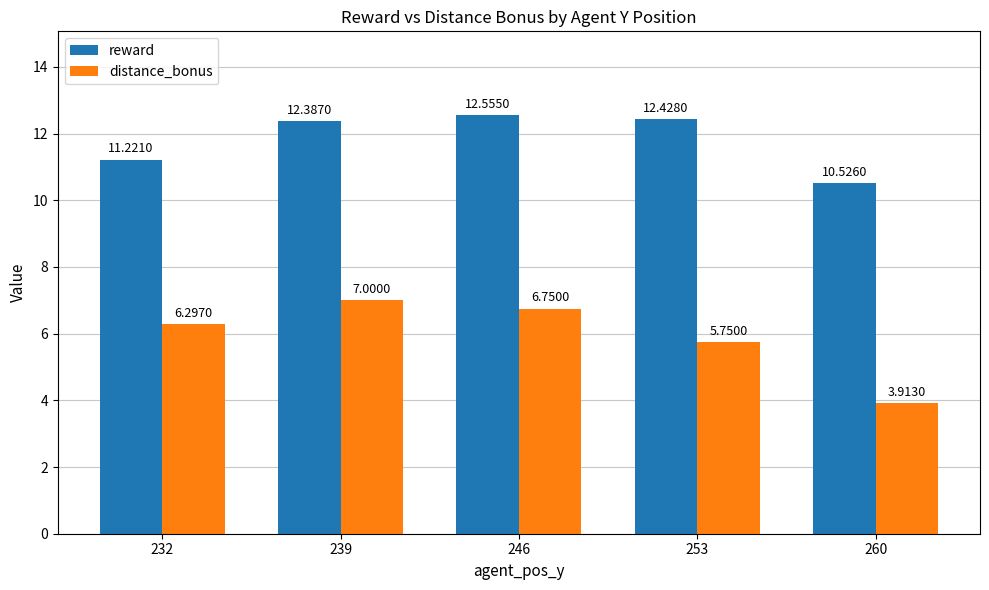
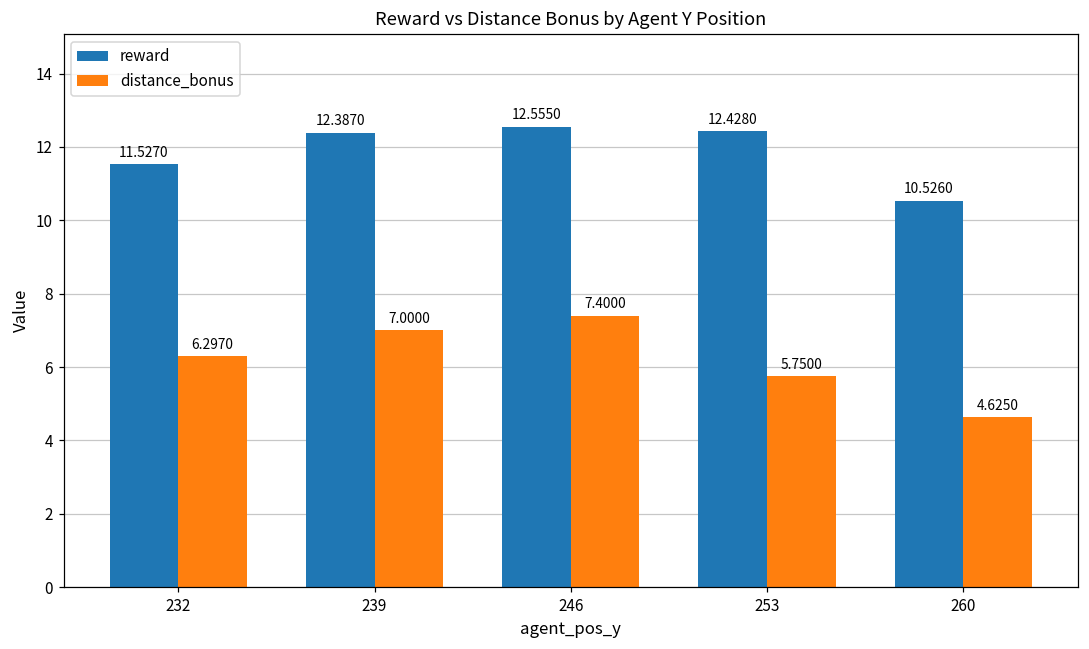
  {
    "reward": {
-     "232": 11.2210,
+     "232": 11.5270,
      "239": 12.3870,
      "246": 12.5550,
      "253": 12.4280,
      "260": 10.5260
    },
    "distance_bonus": {
      "232": 6.2970,
      "239": 7.0000,
-     "246": 6.7500,
+     "246": 7.4000,
      "253": 5.7500,
-     "260": 3.9130
+     "260": 4.6250
    }
  }
